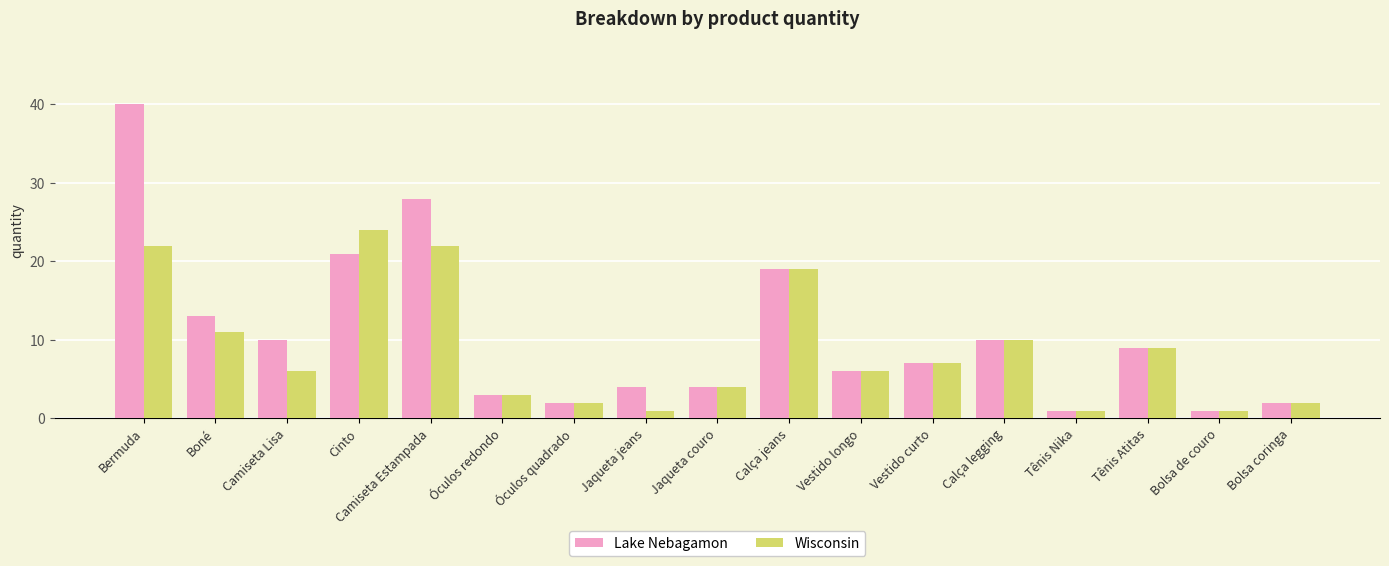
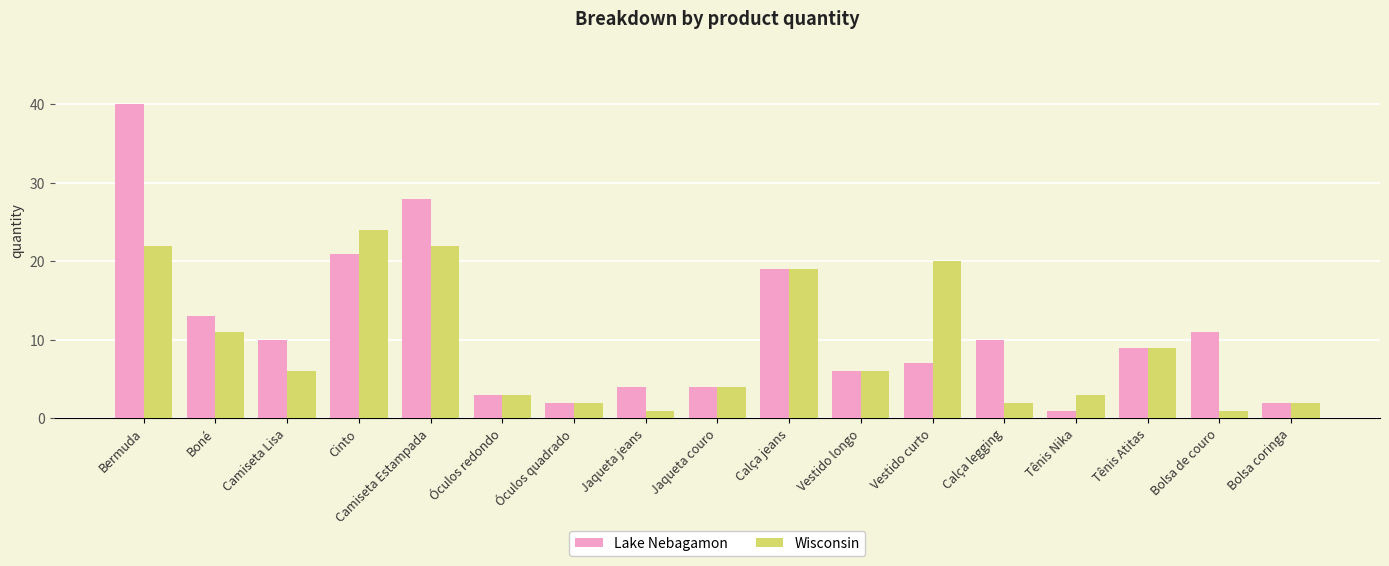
  {
    "Lake Nebagamon": {
      "Bermuda": 40,
      "Boné": 13,
      "Camiseta Lisa": 10,
      "Cinto": 21,
      "Camiseta Estampada": 28,
      "Óculos redondo": 3,
      "Óculos quadrado": 2,
      "Jaqueta jeans": 4,
      "Jaqueta couro": 4,
      "Calça jeans": 19,
      "Vestido longo": 6,
      "Vestido curto": 7,
      "Calça legging": 10,
      "Tênis Nika": 1,
      "Tênis Atitas": 9,
-     "Bolsa de couro": 1,
+     "Bolsa de couro": 11,
      "Bolsa coringa": 2
    },
    "Wisconsin": {
      "Bermuda": 22,
      "Boné": 11,
      "Camiseta Lisa": 6,
      "Cinto": 24,
      "Camiseta Estampada": 22,
      "Óculos redondo": 3,
      "Óculos quadrado": 2,
      "Jaqueta jeans": 1,
      "Jaqueta couro": 4,
      "Calça jeans": 19,
      "Vestido longo": 6,
-     "Vestido curto": 7,
-     "Calça legging": 10,
-     "Tênis Nika": 1,
+     "Vestido curto": 20,
+     "Calça legging": 2,
+     "Tênis Nika": 3,
      "Tênis Atitas": 9,
      "Bolsa de couro": 1,
      "Bolsa coringa": 2
    }
  }
